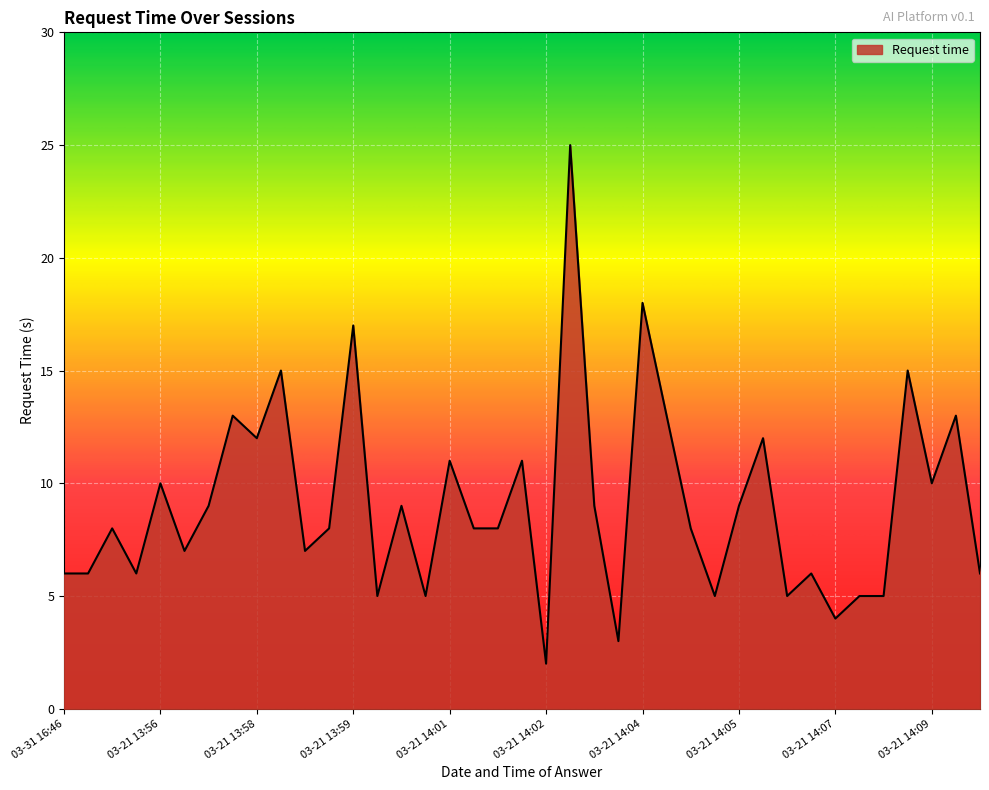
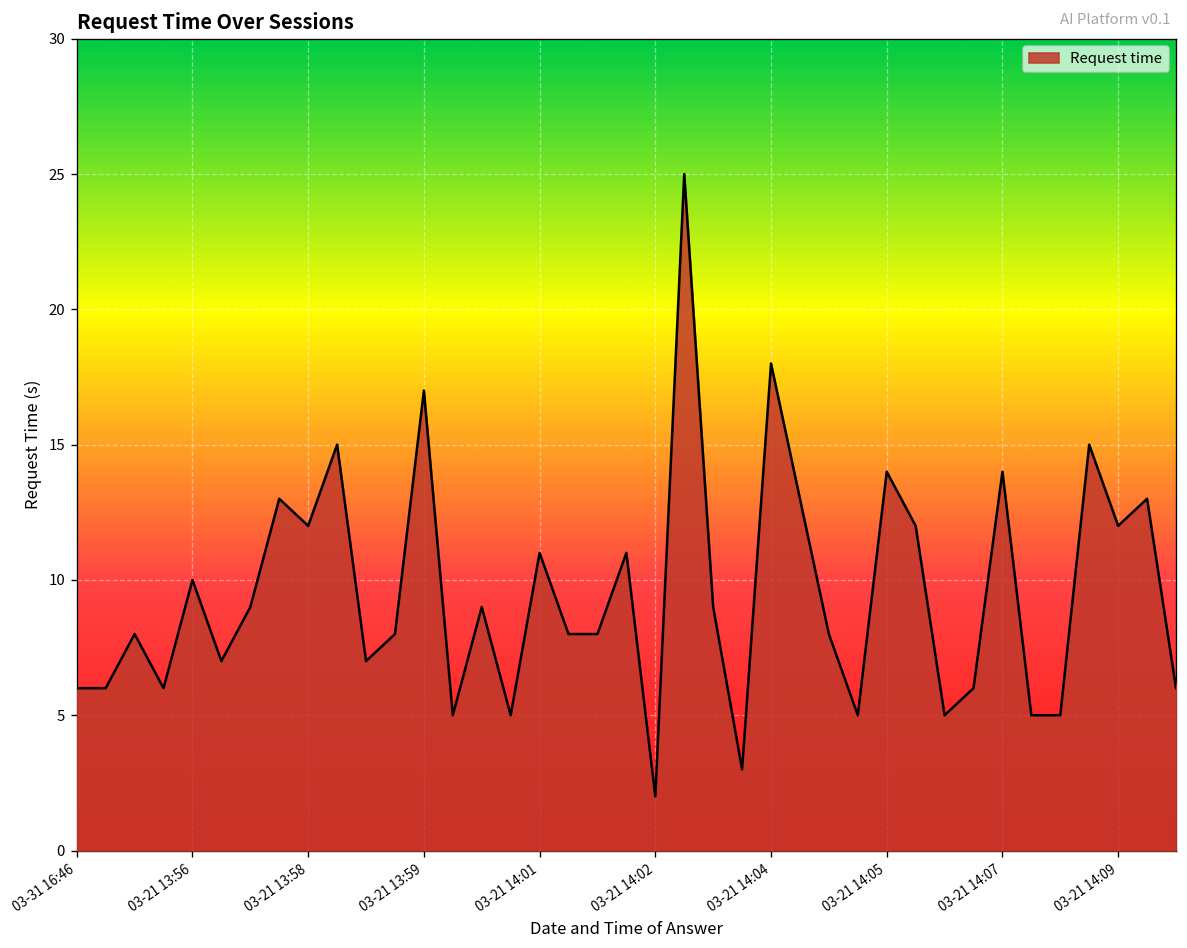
  {
    "03-31 16:46": 6,
    "03-21 13:56": 10,
    "03-21 13:58": 12,
    "03-21 13:59": 17,
    "03-21 14:01": 11,
    "03-21 14:02": 2,
    "03-21 14:04": 18,
-   "03-21 14:05": 9,
-   "03-21 14:07": 4,
-   "03-21 14:09": 10
+   "03-21 14:05": 14,
+   "03-21 14:07": 14,
+   "03-21 14:09": 12
  }
